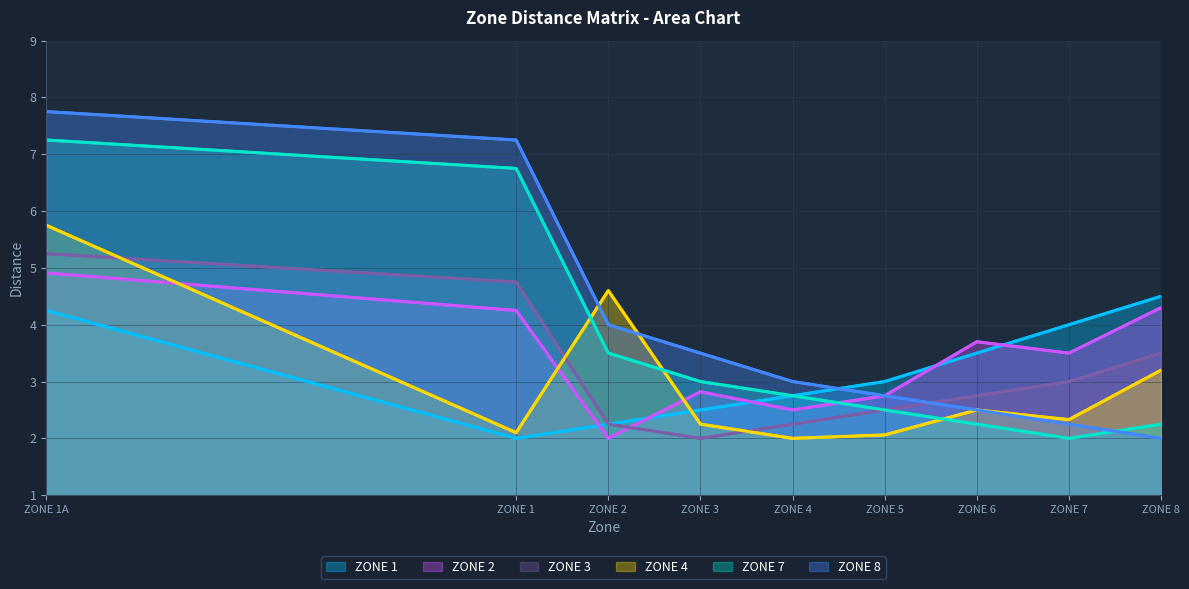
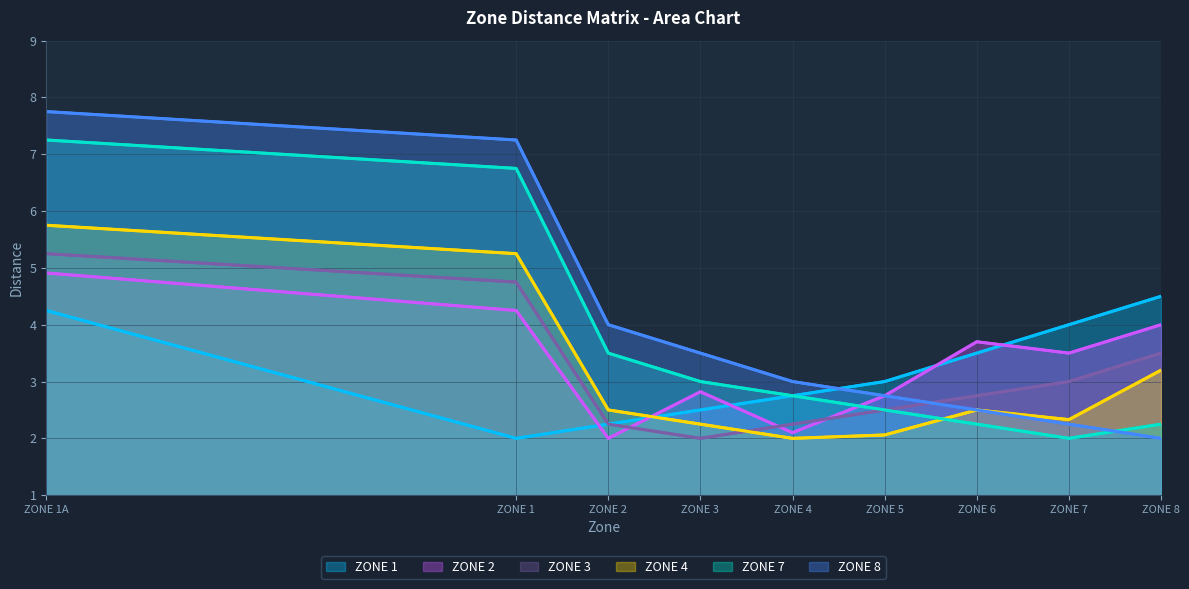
  {
    "ZONE 2": {
      "ZONE 1A": 4.9,
      "ZONE 1": 4.3,
      "ZONE 2": 2.0,
      "ZONE 3": 2.8,
-     "ZONE 4": 2.5,
+     "ZONE 4": 2.1,
      "ZONE 6": 3.7,
      "ZONE 7": 3.5,
-     "ZONE 8": 4.3
+     "ZONE 8": 4.0
    },
    "ZONE 4": {
      "ZONE 1A": 5.8,
-     "ZONE 1": 2.1,
-     "ZONE 2": 4.6,
+     "ZONE 1": 5.3,
+     "ZONE 2": 2.5,
      "ZONE 3": 2.3,
      "ZONE 4": 2.0,
      "ZONE 5": 2.1,
      "ZONE 7": 2.3,
      "ZONE 8": 3.2
    }
  }
